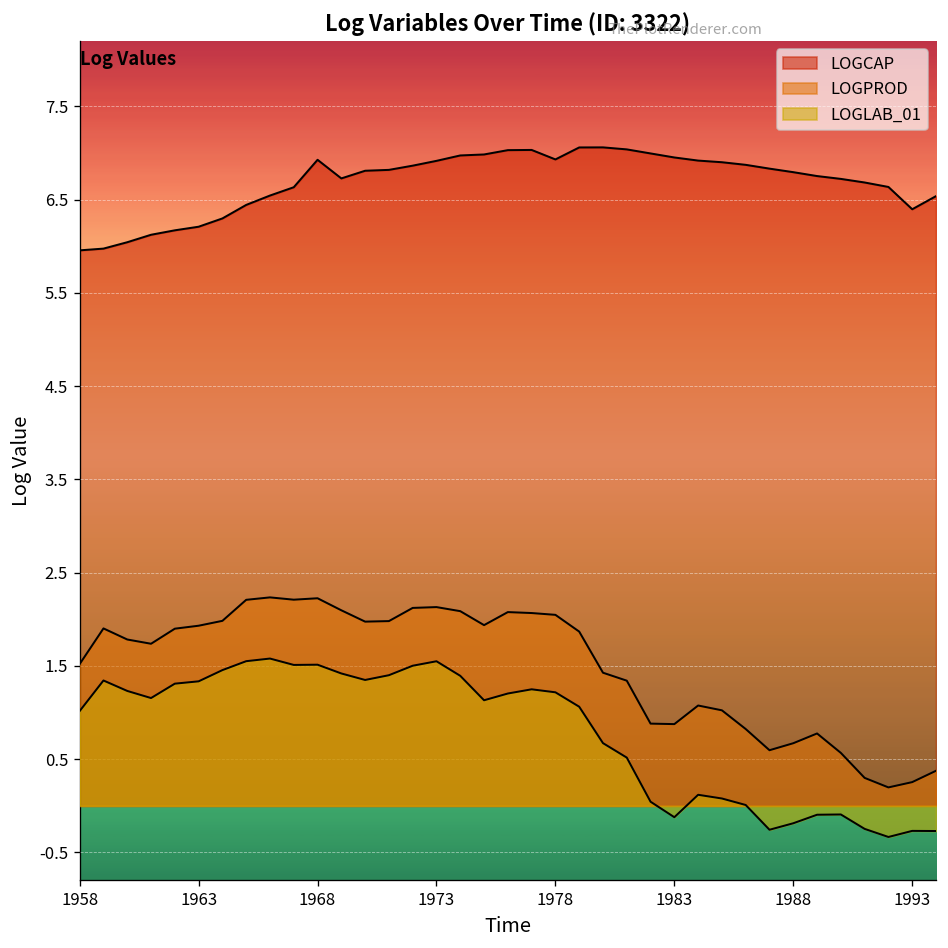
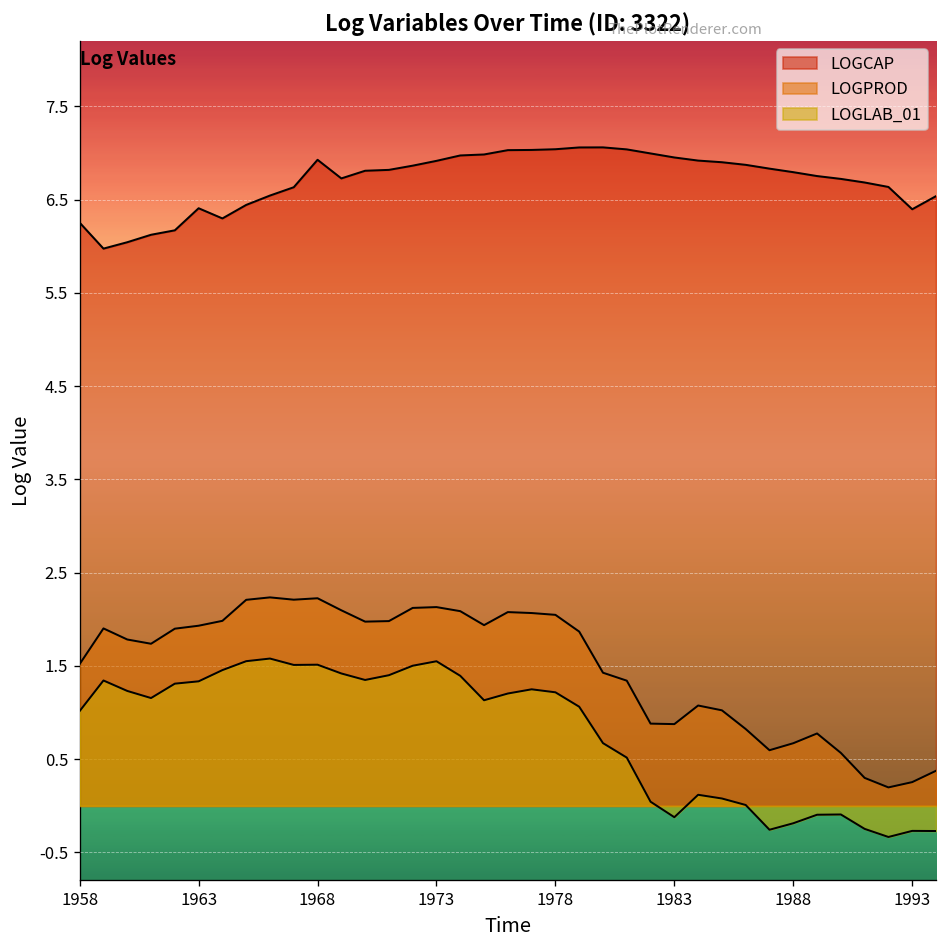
  {
    "LOGCAP": {
-     "1958": 6.0,
-     "1963": 6.2,
+     "1958": 6.3,
+     "1963": 6.4,
      "1968": 6.9,
      "1973": 6.9,
-     "1978": 6.9,
+     "1978": 7.0,
      "1983": 7.0,
      "1988": 6.8,
      "1993": 6.4
    }
  }
